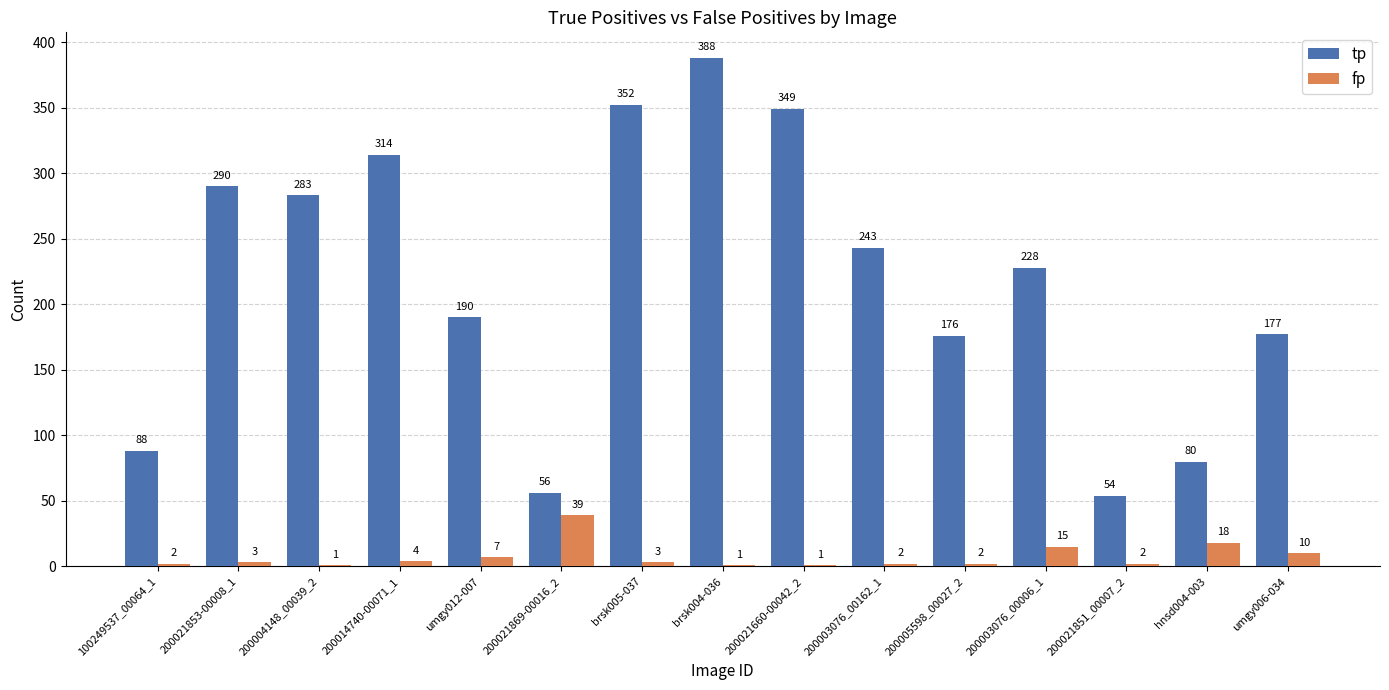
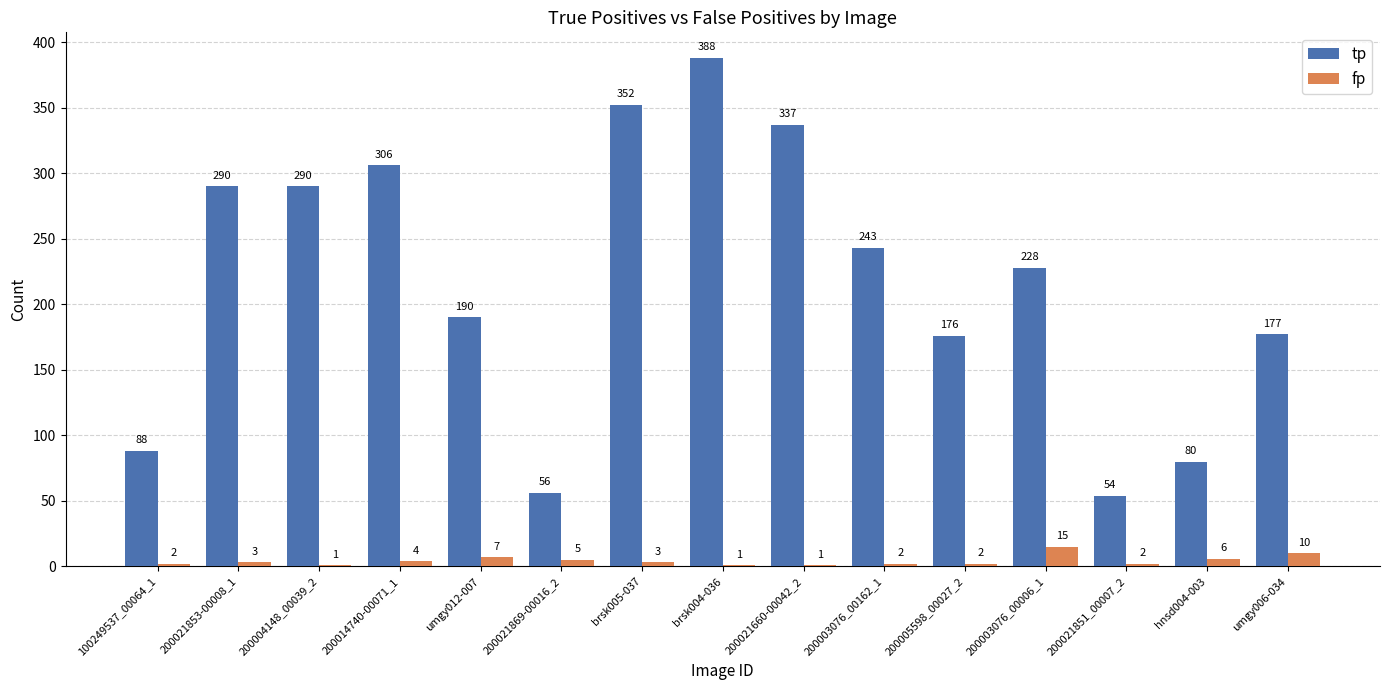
  {
    "tp": {
      "100249537_00064_1": 88,
      "200021853-00008_1": 290,
-     "200004148_00039_2": 283,
-     "200014740-00071_1": 314,
+     "200004148_00039_2": 290,
+     "200014740-00071_1": 306,
      "umgy012-007": 190,
      "200021869-00016_2": 56,
      "brsk005-037": 352,
      "brsk004-036": 388,
-     "200021660-00042_2": 349,
+     "200021660-00042_2": 337,
      "200003076_00162_1": 243,
      "200005598_00027_2": 176,
      "200003076_00006_1": 228,
      "200021851_00007_2": 54,
      "hnsd004-003": 80,
      "umgy006-034": 177
    },
    "fp": {
      "100249537_00064_1": 2,
      "200021853-00008_1": 3,
      "200004148_00039_2": 1,
      "200014740-00071_1": 4,
      "umgy012-007": 7,
-     "200021869-00016_2": 39,
+     "200021869-00016_2": 5,
      "brsk005-037": 3,
      "brsk004-036": 1,
      "200021660-00042_2": 1,
      "200003076_00162_1": 2,
      "200005598_00027_2": 2,
      "200003076_00006_1": 15,
      "200021851_00007_2": 2,
-     "hnsd004-003": 18,
+     "hnsd004-003": 6,
      "umgy006-034": 10
    }
  }
